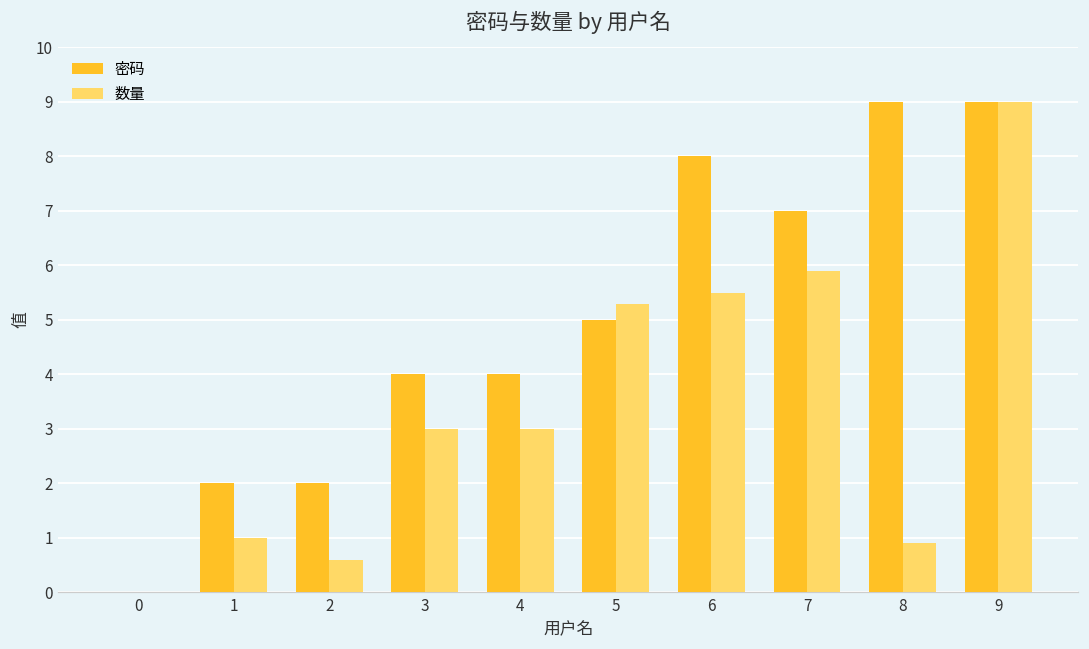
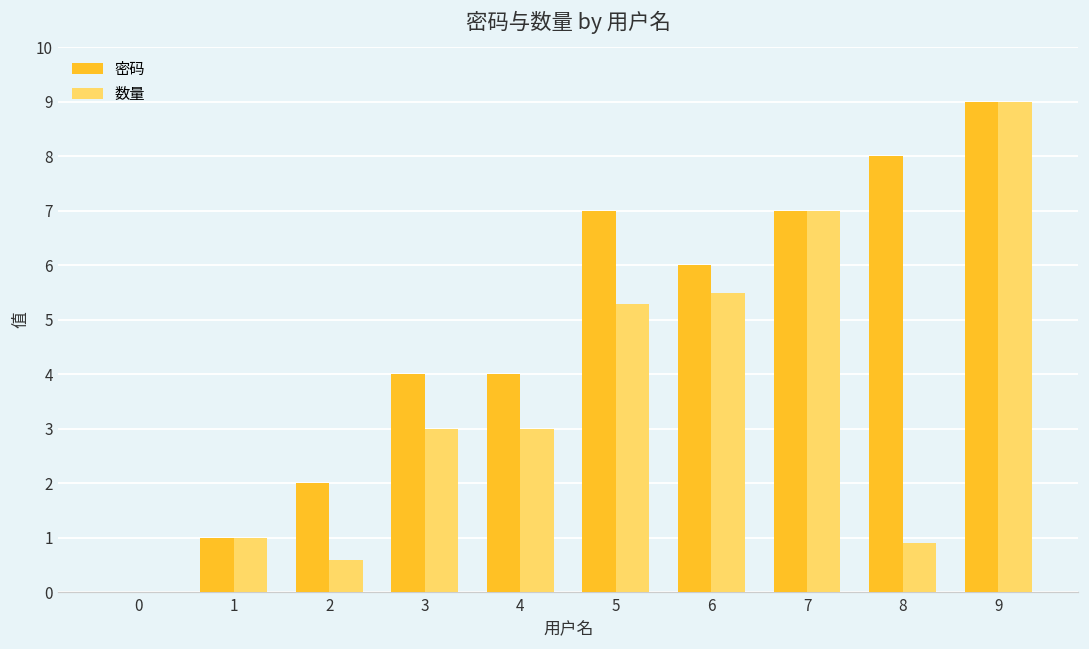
  {
    "密码": {
      "0": 0,
-     "1": 2,
+     "1": 1,
      "2": 2,
      "3": 4,
      "4": 4,
-     "5": 5,
-     "6": 8,
+     "5": 7,
+     "6": 6,
      "7": 7,
-     "8": 9,
+     "8": 8,
      "9": 9
    },
    "数量": {
      "0": 0.0,
      "1": 1.0,
      "2": 0.6,
      "3": 3.0,
      "4": 3.0,
      "5": 5.3,
      "6": 5.5,
-     "7": 5.9,
+     "7": 7.0,
      "8": 0.9,
      "9": 9.0
    }
  }
